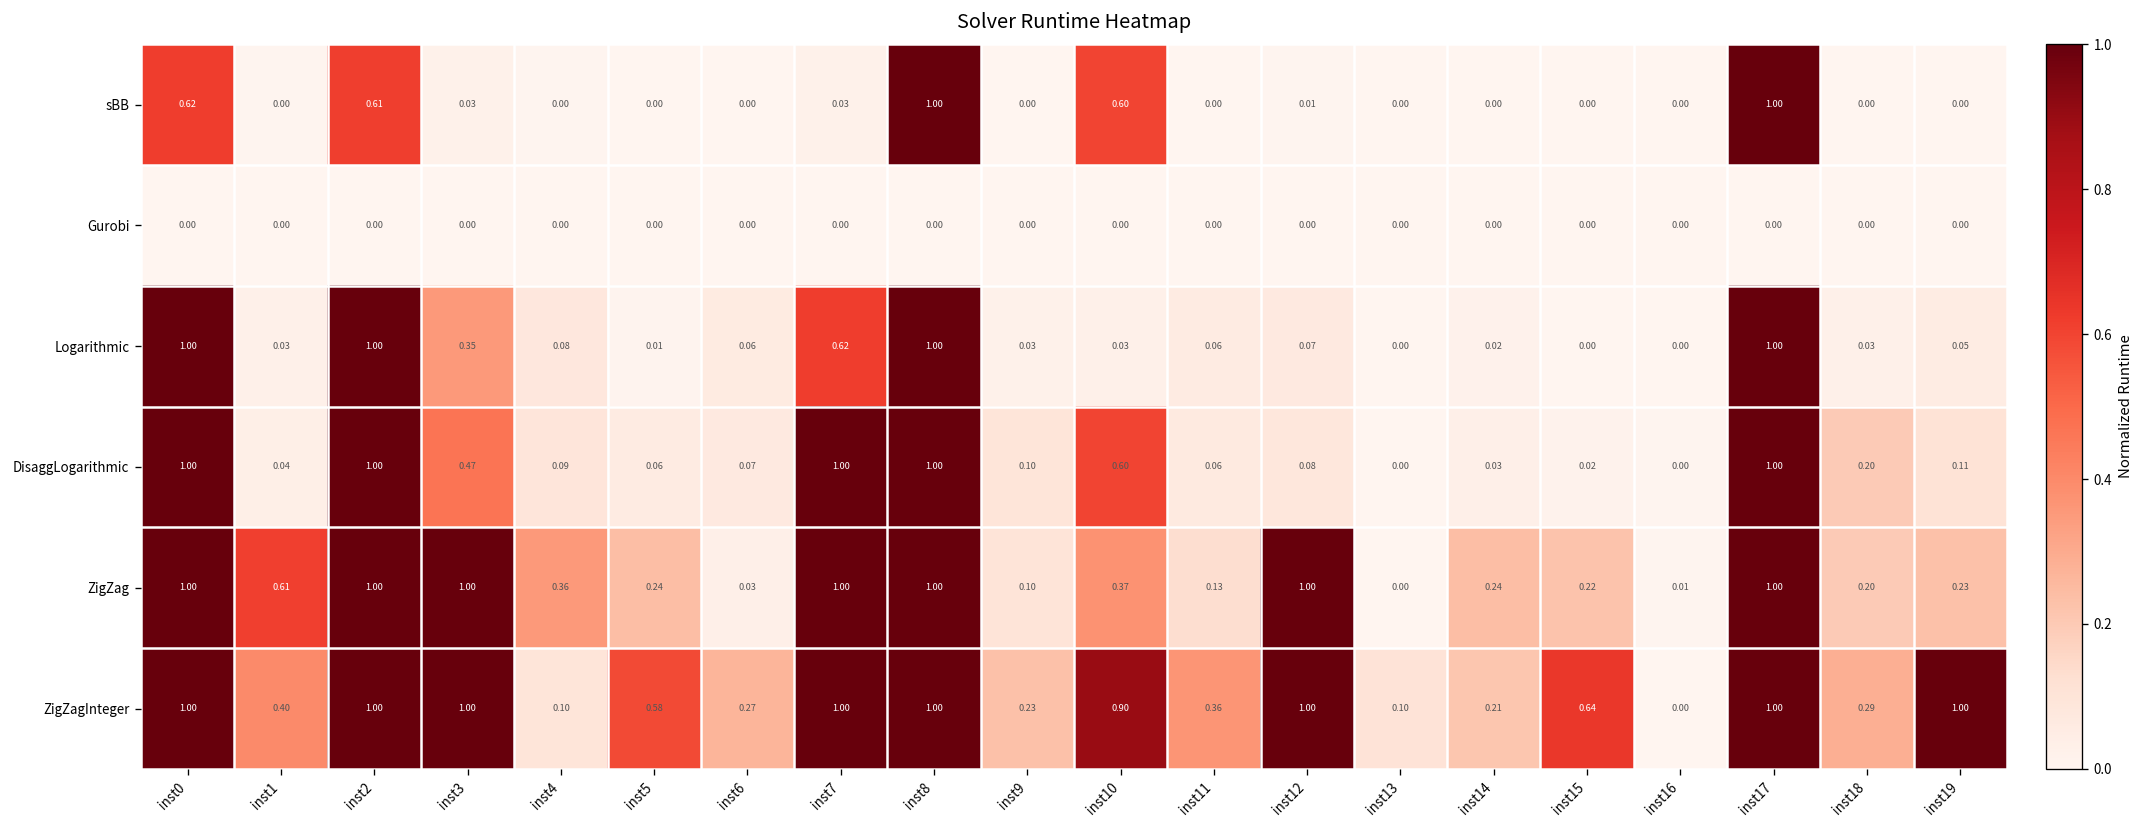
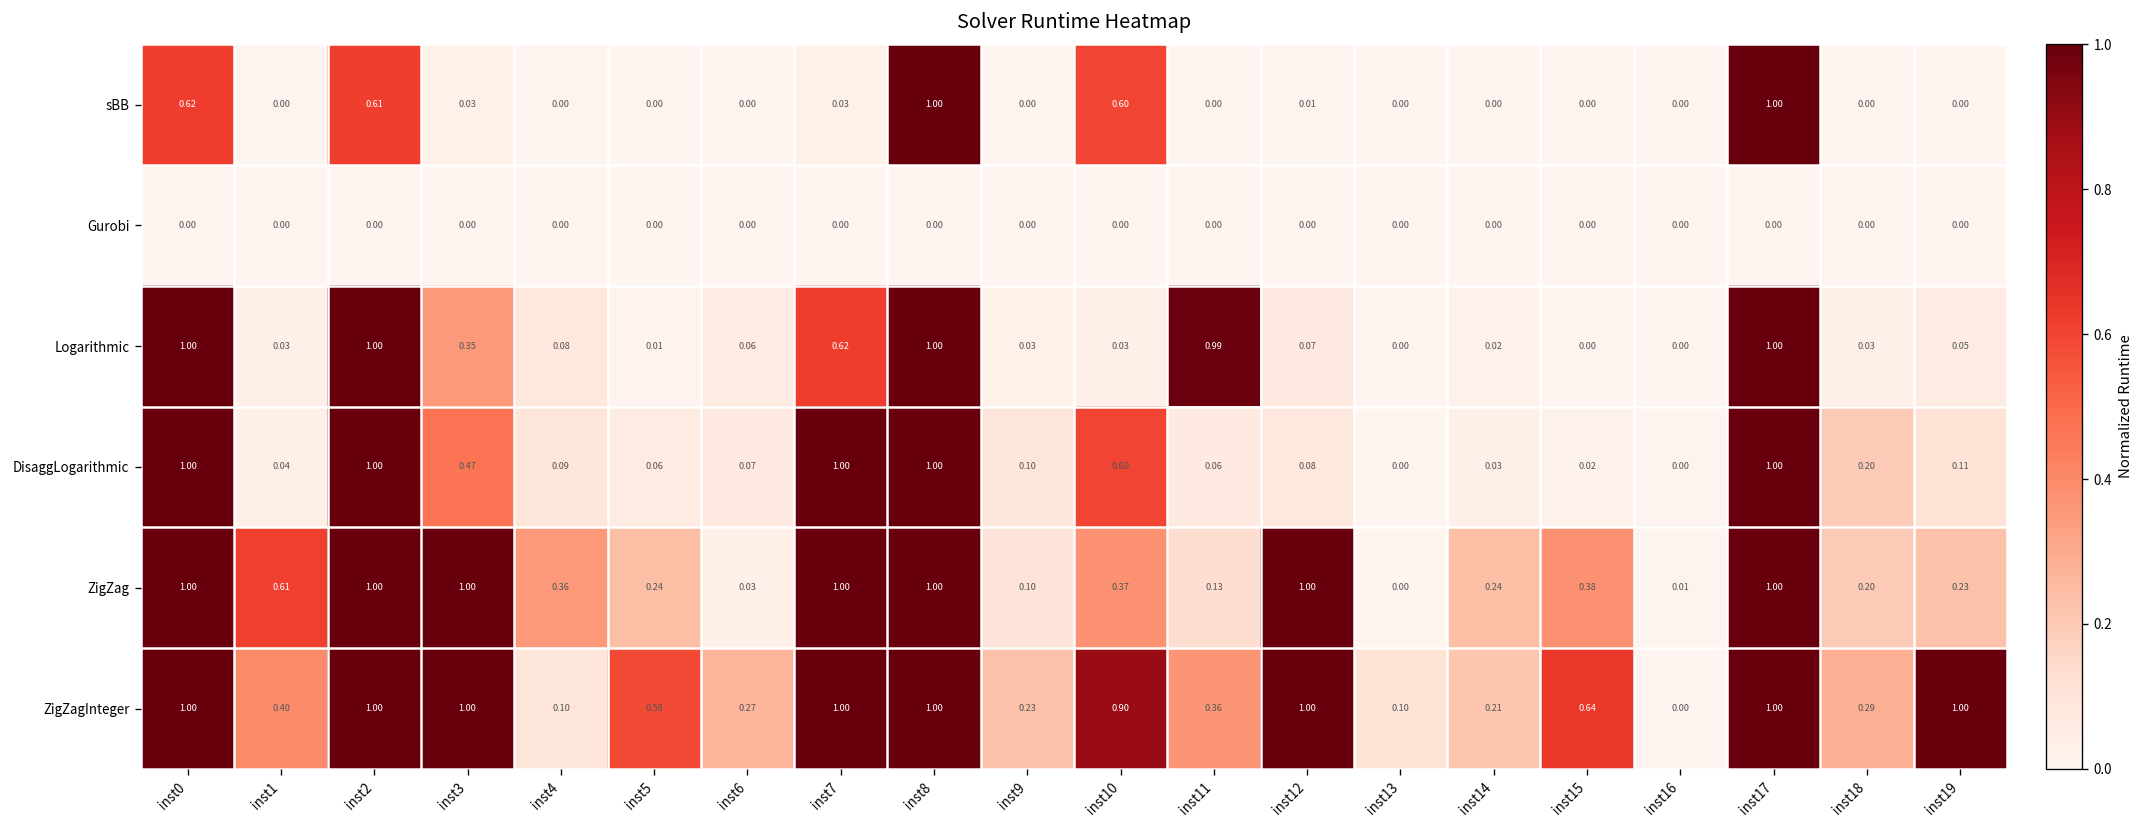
  {
    "sBB": {
      "inst0": 0.62,
      "inst1": 0.00,
      "inst2": 0.61,
      "inst3": 0.03,
      "inst4": 0.00,
      "inst5": 0.00,
      "inst6": 0.00,
      "inst7": 0.03,
      "inst8": 1.00,
      "inst9": 0.00,
      "inst10": 0.60,
      "inst11": 0.00,
      "inst12": 0.01,
      "inst13": 0.00,
      "inst14": 0.00,
      "inst15": 0.00,
      "inst16": 0.00,
      "inst17": 1.00,
      "inst18": 0.00,
      "inst19": 0.00
    },
    "Gurobi": {
      "inst0": 0.00,
      "inst1": 0.00,
      "inst2": 0.00,
      "inst3": 0.00,
      "inst4": 0.00,
      "inst5": 0.00,
      "inst6": 0.00,
      "inst7": 0.00,
      "inst8": 0.00,
      "inst9": 0.00,
      "inst10": 0.00,
      "inst11": 0.00,
      "inst12": 0.00,
      "inst13": 0.00,
      "inst14": 0.00,
      "inst15": 0.00,
      "inst16": 0.00,
      "inst17": 0.00,
      "inst18": 0.00,
      "inst19": 0.00
    },
    "Logarithmic": {
      "inst0": 1.00,
      "inst1": 0.03,
      "inst2": 1.00,
      "inst3": 0.35,
      "inst4": 0.08,
      "inst5": 0.01,
      "inst6": 0.06,
      "inst7": 0.62,
      "inst8": 1.00,
      "inst9": 0.03,
      "inst10": 0.03,
-     "inst11": 0.06,
+     "inst11": 0.99,
      "inst12": 0.07,
      "inst13": 0.00,
      "inst14": 0.02,
      "inst15": 0.00,
      "inst16": 0.00,
      "inst17": 1.00,
      "inst18": 0.03,
      "inst19": 0.05
    },
    "DisaggLogarithmic": {
      "inst0": 1.00,
      "inst1": 0.04,
      "inst2": 1.00,
      "inst3": 0.47,
      "inst4": 0.09,
      "inst5": 0.06,
      "inst6": 0.07,
      "inst7": 1.00,
      "inst8": 1.00,
      "inst9": 0.10,
      "inst10": 0.60,
      "inst11": 0.06,
      "inst12": 0.08,
      "inst13": 0.00,
      "inst14": 0.03,
      "inst15": 0.02,
      "inst16": 0.00,
      "inst17": 1.00,
      "inst18": 0.20,
      "inst19": 0.11
    },
    "ZigZag": {
      "inst0": 1.00,
      "inst1": 0.61,
      "inst2": 1.00,
      "inst3": 1.00,
      "inst4": 0.36,
      "inst5": 0.24,
      "inst6": 0.03,
      "inst7": 1.00,
      "inst8": 1.00,
      "inst9": 0.10,
      "inst10": 0.37,
      "inst11": 0.13,
      "inst12": 1.00,
      "inst13": 0.00,
      "inst14": 0.24,
-     "inst15": 0.22,
+     "inst15": 0.38,
      "inst16": 0.01,
      "inst17": 1.00,
      "inst18": 0.20,
      "inst19": 0.23
    },
    "ZigZagInteger": {
      "inst0": 1.00,
      "inst1": 0.40,
      "inst2": 1.00,
      "inst3": 1.00,
      "inst4": 0.10,
      "inst5": 0.58,
      "inst6": 0.27,
      "inst7": 1.00,
      "inst8": 1.00,
      "inst9": 0.23,
      "inst10": 0.90,
      "inst11": 0.36,
      "inst12": 1.00,
      "inst13": 0.10,
      "inst14": 0.21,
      "inst15": 0.64,
      "inst16": 0.00,
      "inst17": 1.00,
      "inst18": 0.29,
      "inst19": 1.00
    }
  }
